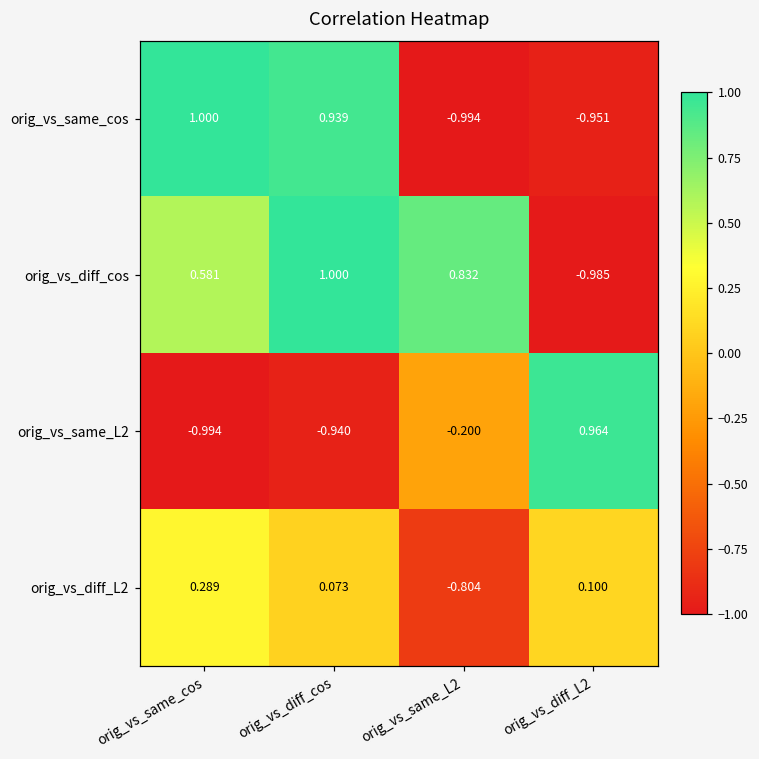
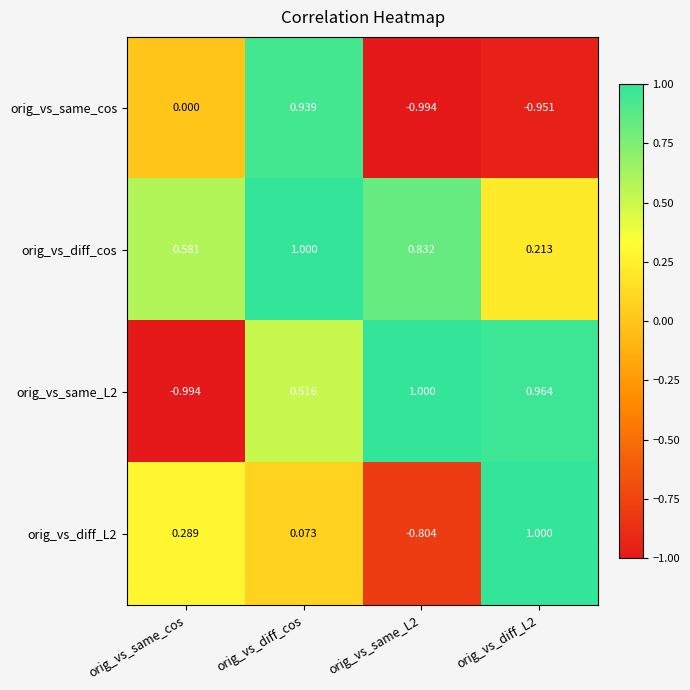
  {
    "orig_vs_same_cos": {
-     "orig_vs_same_cos": 1.000,
+     "orig_vs_same_cos": 0.000,
      "orig_vs_diff_cos": 0.939,
      "orig_vs_same_L2": -0.994,
      "orig_vs_diff_L2": -0.951
    },
    "orig_vs_diff_cos": {
      "orig_vs_same_cos": 0.581,
      "orig_vs_diff_cos": 1.000,
      "orig_vs_same_L2": 0.832,
-     "orig_vs_diff_L2": -0.985
+     "orig_vs_diff_L2": 0.213
    },
    "orig_vs_same_L2": {
      "orig_vs_same_cos": -0.994,
-     "orig_vs_diff_cos": -0.940,
-     "orig_vs_same_L2": -0.200,
+     "orig_vs_diff_cos": 0.516,
+     "orig_vs_same_L2": 1.000,
      "orig_vs_diff_L2": 0.964
    },
    "orig_vs_diff_L2": {
      "orig_vs_same_cos": 0.289,
      "orig_vs_diff_cos": 0.073,
      "orig_vs_same_L2": -0.804,
-     "orig_vs_diff_L2": 0.100
+     "orig_vs_diff_L2": 1.000
    }
  }
